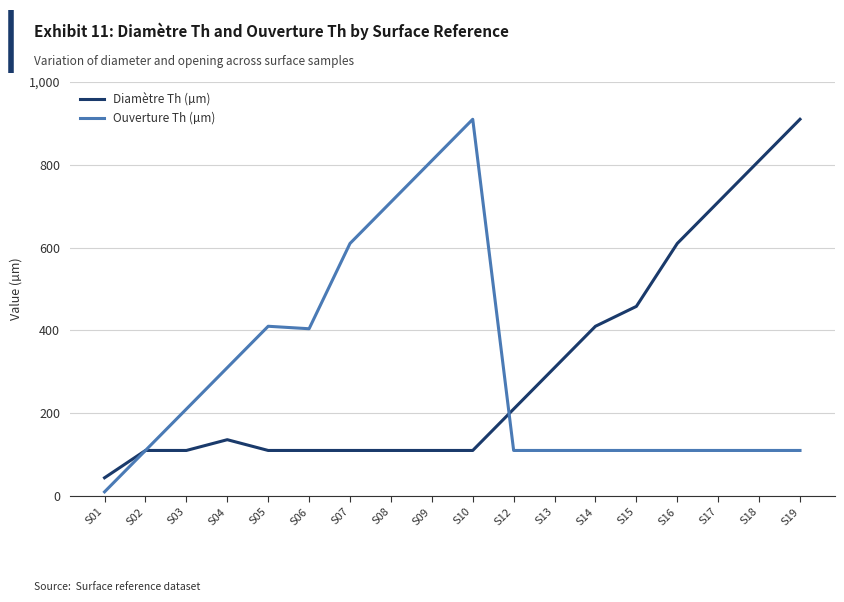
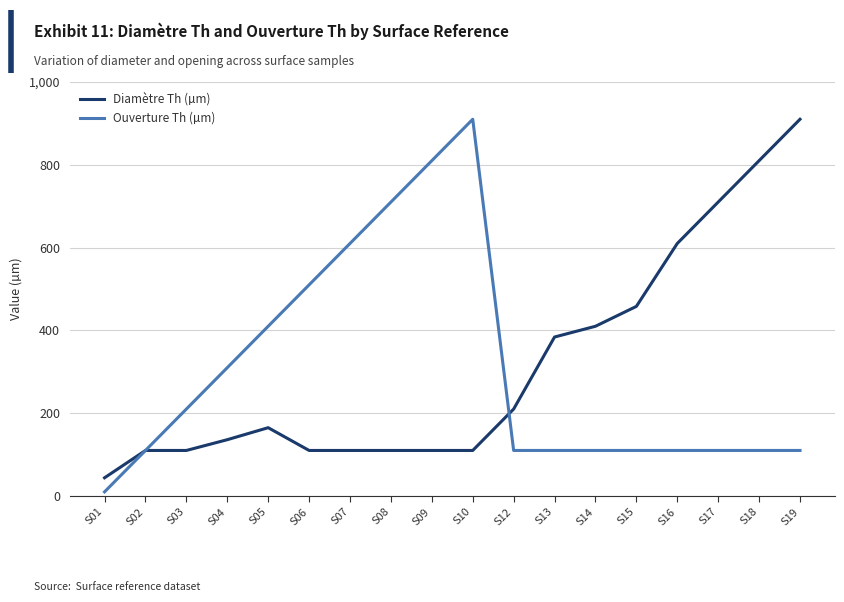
  {
    "Diamètre Th (µm)": {
      "S01": 40,
      "S03": 110,
      "S04": 140,
-     "S05": 110,
+     "S05": 170,
      "S06": 110,
      "S07": 110,
      "S08": 110,
      "S09": 110,
      "S10": 110,
      "S12": 210,
-     "S13": 310,
+     "S13": 380,
      "S14": 410,
      "S15": 460,
      "S16": 610,
      "S17": 710,
      "S18": 810,
      "S19": 910
    },
    "Ouverture Th (µm)": {
      "S01": 10,
      "S03": 210,
      "S04": 310,
      "S05": 410,
-     "S06": 400,
+     "S06": 510,
      "S07": 610,
      "S08": 710,
      "S09": 810,
      "S10": 910,
      "S12": 110,
      "S13": 110,
      "S14": 110,
      "S15": 110,
      "S16": 110,
      "S17": 110,
      "S18": 110,
      "S19": 110
    }
  }
